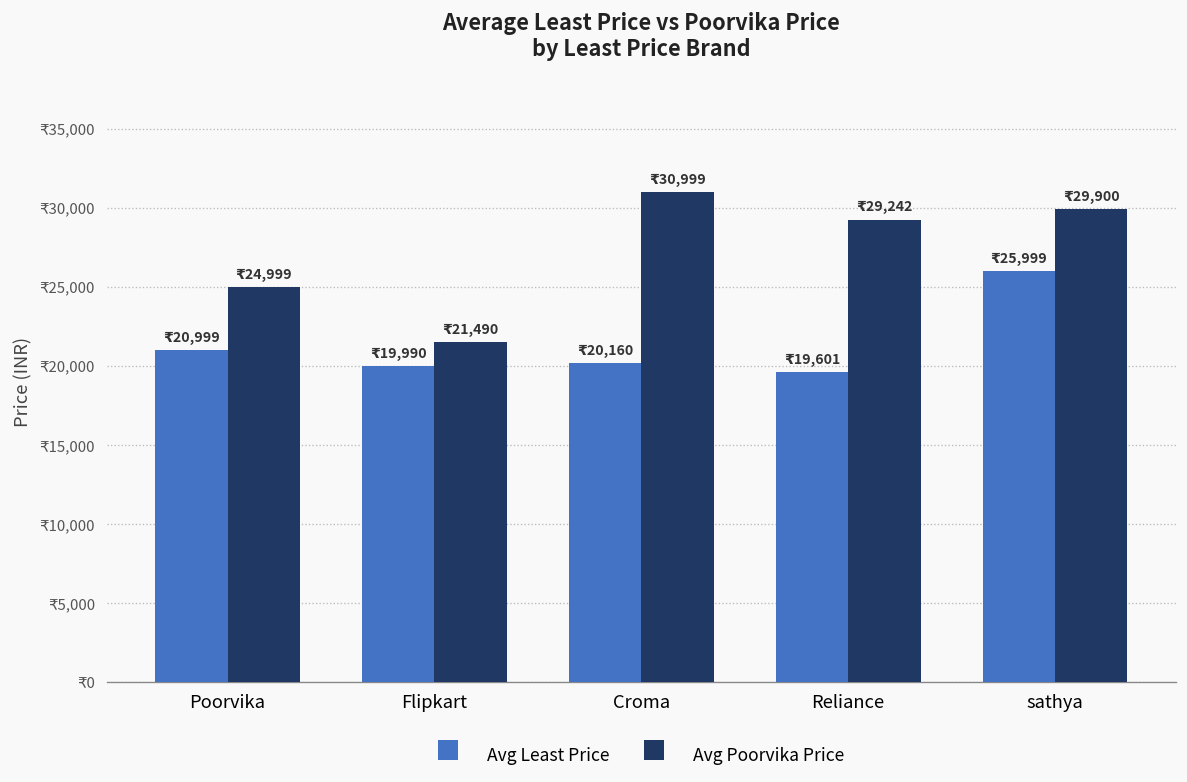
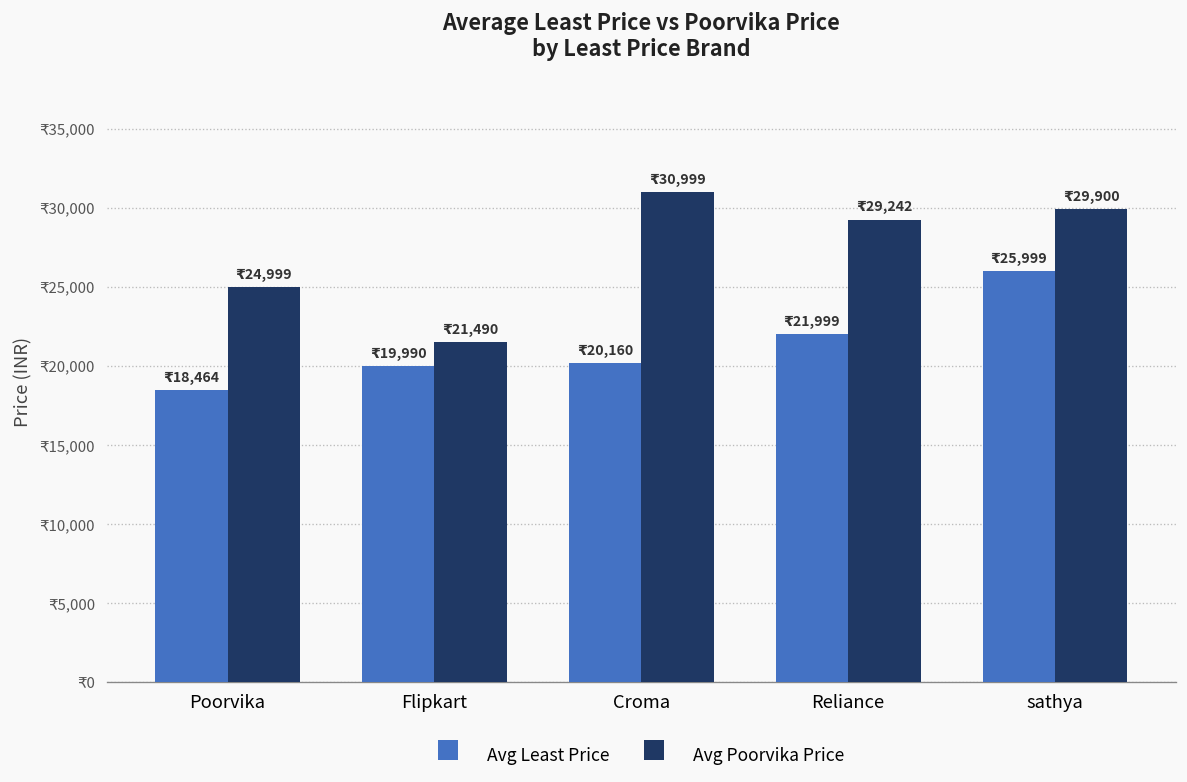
  {
    "Avg Least Price": {
-     "Poorvika": "20,999",
+     "Poorvika": "18,464",
      "Flipkart": "19,990",
      "Croma": "20,160",
-     "Reliance": "19,601",
+     "Reliance": "21,999",
      "sathya": "25,999"
    },
    "Avg Poorvika Price": {
      "Poorvika": "24,999",
      "Flipkart": "21,490",
      "Croma": "30,999",
      "Reliance": "29,242",
      "sathya": "29,900"
    }
  }
